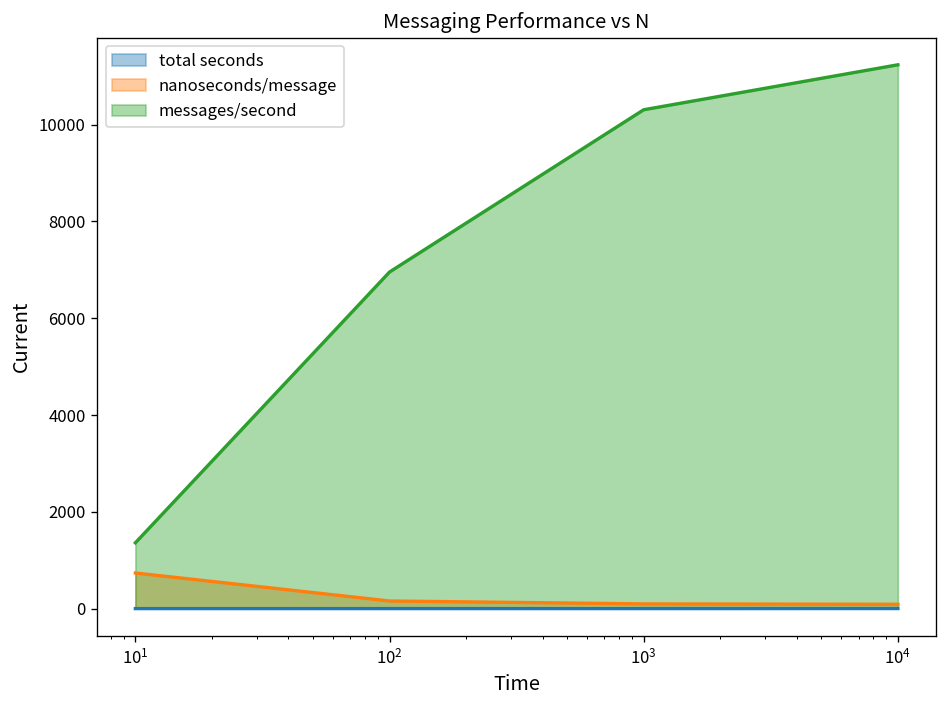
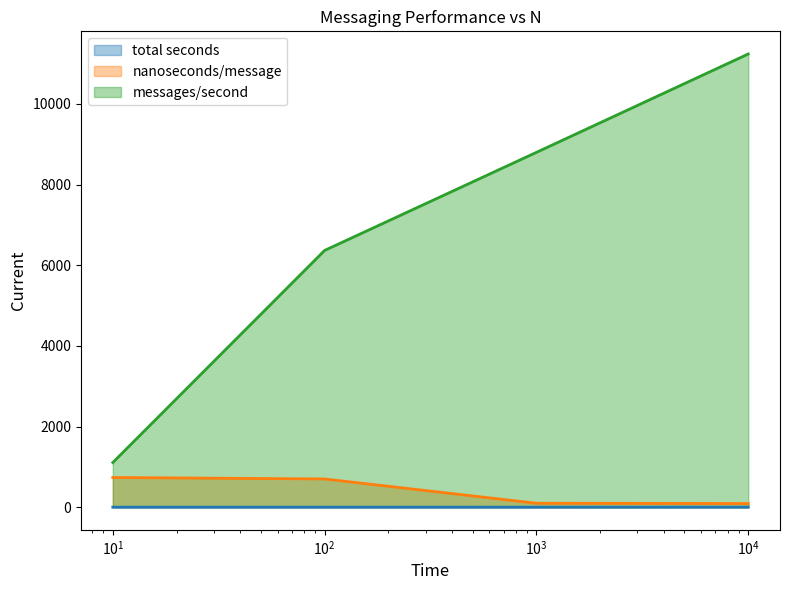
  {
    "total seconds": {
      "10^1": 0,
      "10^2": 0,
      "10^3": 0,
      "10^4": 0
    },
    "nanoseconds/message": {
      "10^1": 700,
-     "10^2": 200,
+     "10^2": 700,
      "10^3": 100,
      "10^4": 100
    },
    "messages/second": {
-     "10^1": 1400,
-     "10^2": 7000,
-     "10^3": 10300,
+     "10^1": 1100,
+     "10^2": 6400,
+     "10^3": 8800,
      "10^4": 11200
    }
  }
